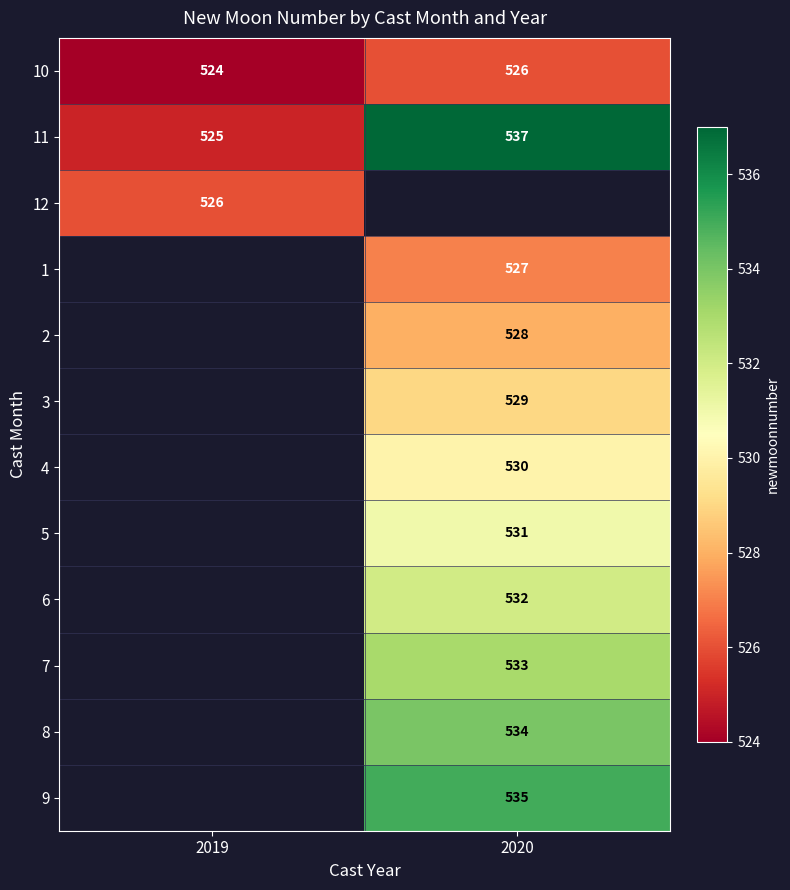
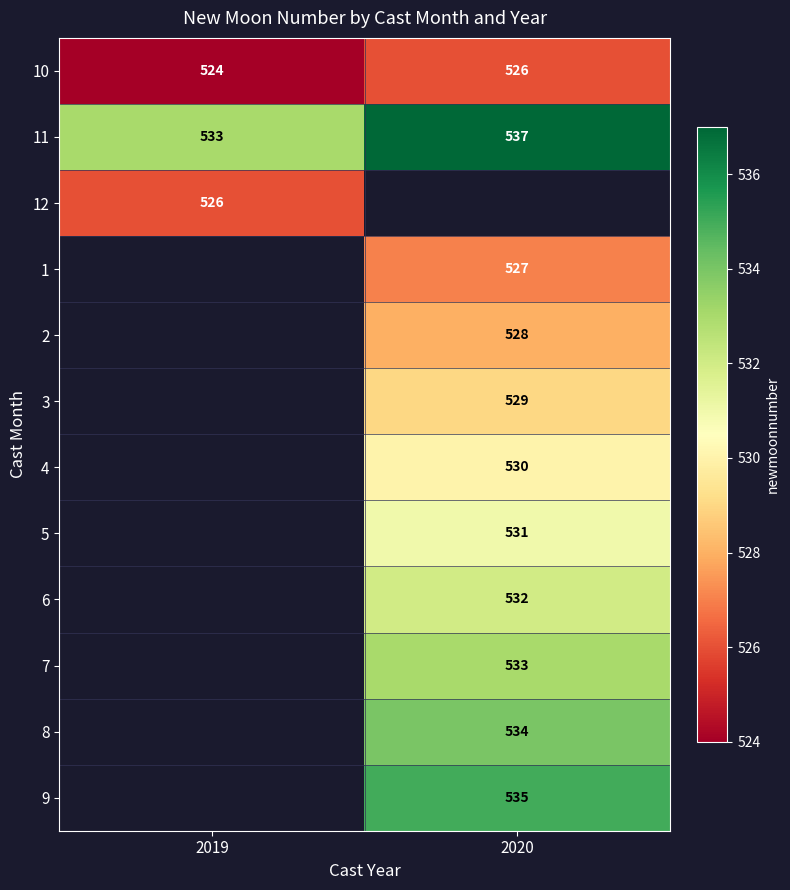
  {
    "10": {
      "2019": 524,
      "2020": 526
    },
    "11": {
-     "2019": 525,
+     "2019": 533,
      "2020": 537
    },
    "12": {
      "2019": 526
    },
    "1": {
      "2020": 527
    },
    "2": {
      "2020": 528
    },
    "3": {
      "2020": 529
    },
    "4": {
      "2020": 530
    },
    "5": {
      "2020": 531
    },
    "6": {
      "2020": 532
    },
    "7": {
      "2020": 533
    },
    "8": {
      "2020": 534
    },
    "9": {
      "2020": 535
    }
  }
